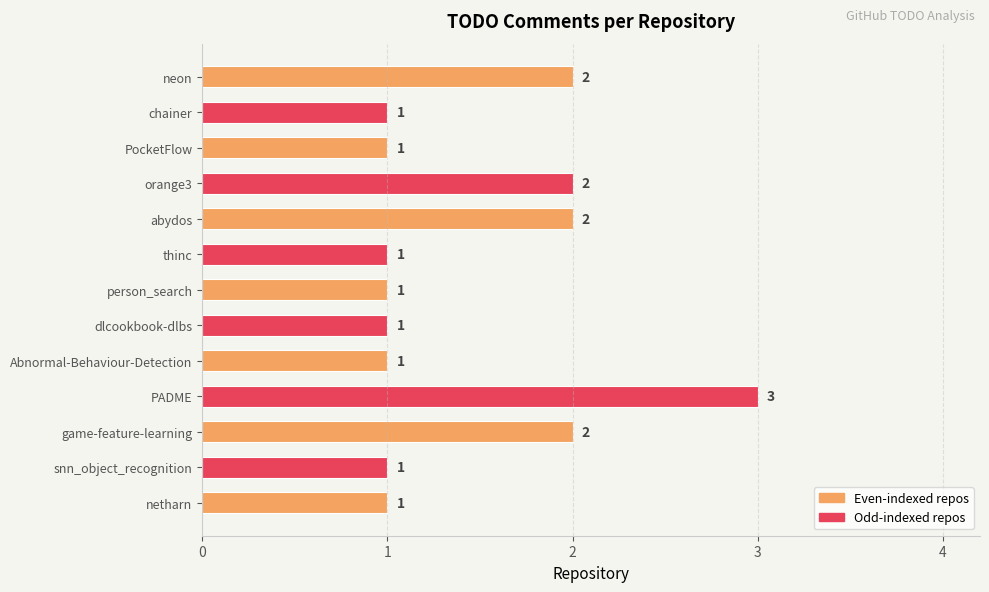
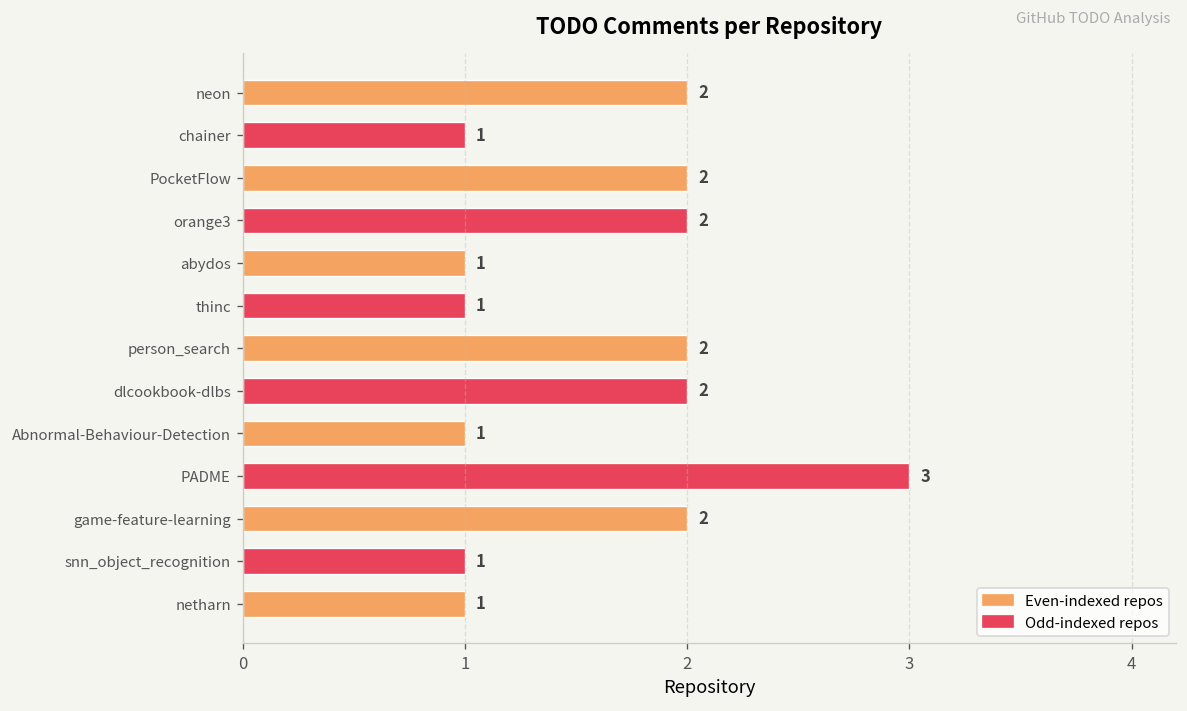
  {
    "neon": 2,
    "chainer": 1,
-   "PocketFlow": 1,
+   "PocketFlow": 2,
    "orange3": 2,
-   "abydos": 2,
+   "abydos": 1,
    "thinc": 1,
-   "person_search": 1,
-   "dlcookbook-dlbs": 1,
+   "person_search": 2,
+   "dlcookbook-dlbs": 2,
    "Abnormal-Behaviour-Detection": 1,
    "PADME": 3,
    "game-feature-learning": 2,
    "snn_object_recognition": 1,
    "netharn": 1
  }
